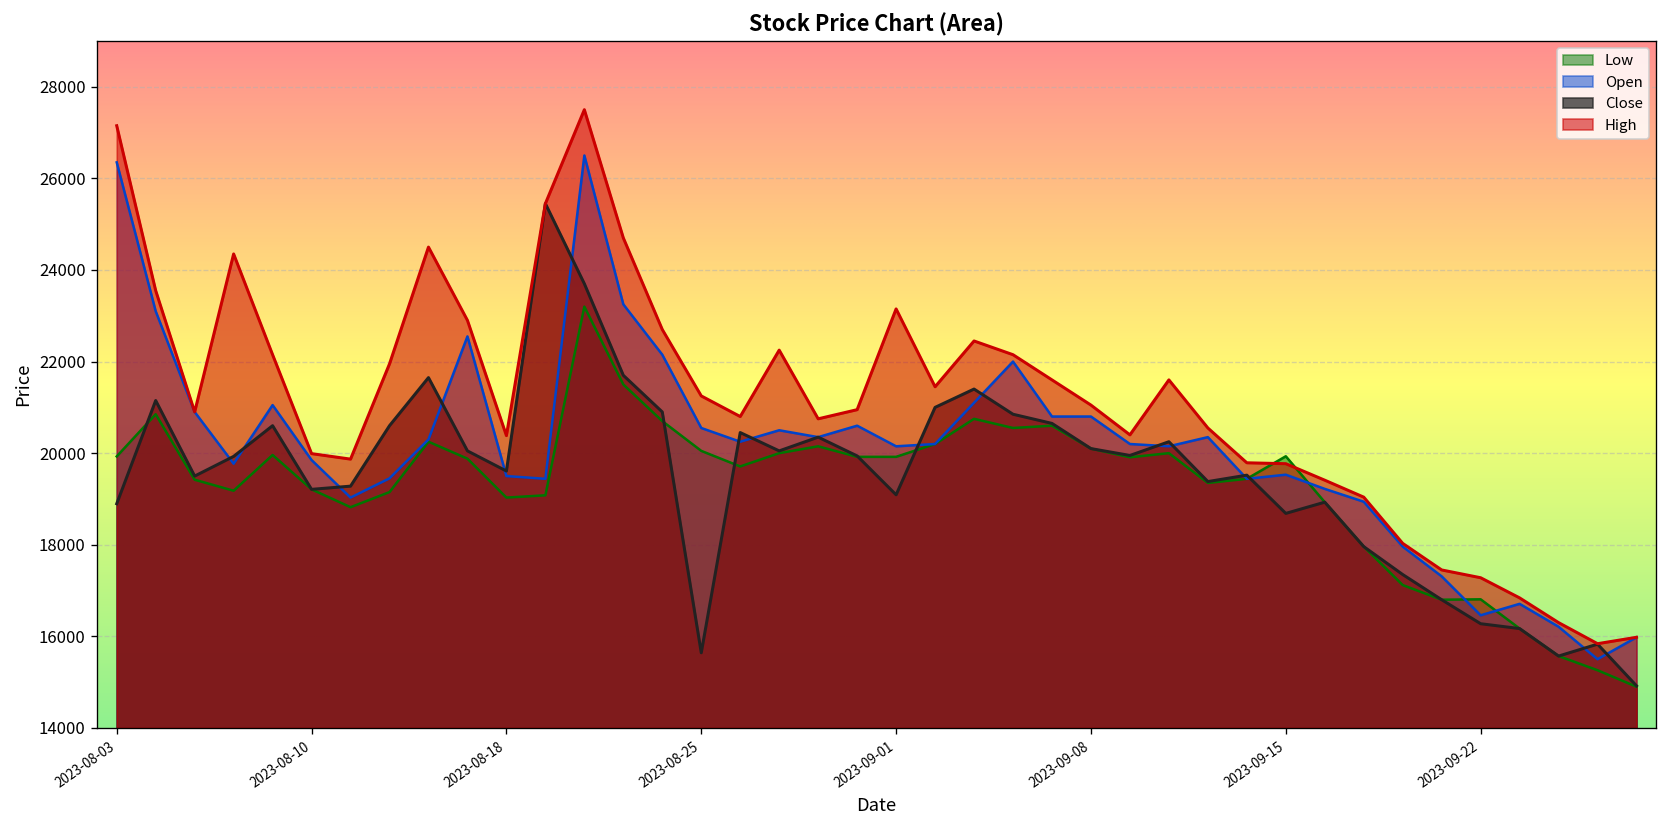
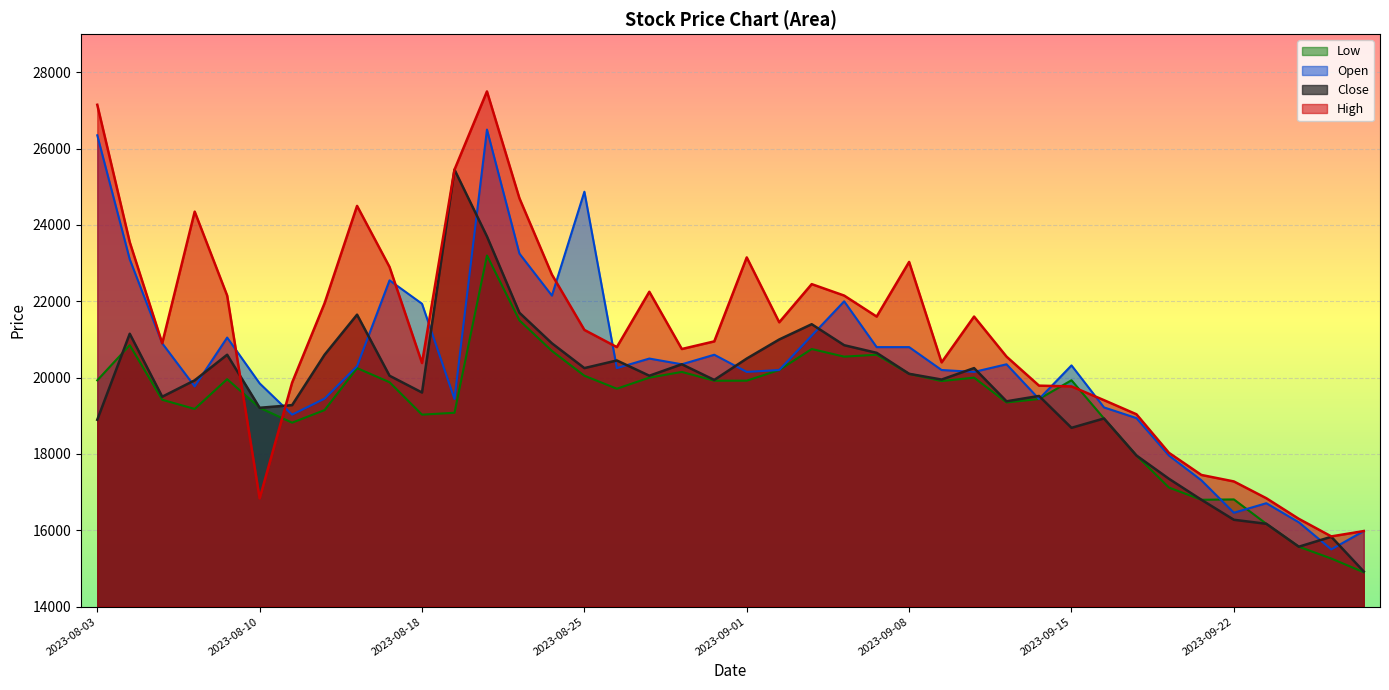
  {
    "Low": {
      "2023-08-03": 19900,
      "2023-08-18": 19000,
      "2023-08-25": 20100,
      "2023-09-01": 19900,
      "2023-09-15": 19900,
      "2023-09-22": 16800
    },
    "Open": {
      "2023-08-03": 26400,
      "2023-08-10": 19900,
-     "2023-08-18": 19500,
-     "2023-08-25": 20600,
+     "2023-08-18": 21900,
+     "2023-08-25": 24900,
      "2023-09-01": 20200,
      "2023-09-08": 20800,
-     "2023-09-15": 19500,
+     "2023-09-15": 20300,
      "2023-09-22": 16500
    },
    "Close": {
      "2023-08-03": 18900,
      "2023-08-18": 19600,
-     "2023-08-25": 15600,
-     "2023-09-01": 19100,
+     "2023-08-25": 20300,
+     "2023-09-01": 20500,
      "2023-09-15": 18700,
      "2023-09-22": 16300
    },
    "High": {
      "2023-08-03": 27200,
-     "2023-08-10": 20000,
+     "2023-08-10": 16800,
      "2023-08-18": 20400,
      "2023-08-25": 21300,
      "2023-09-01": 23200,
-     "2023-09-08": 21100,
+     "2023-09-08": 23000,
      "2023-09-15": 19800,
      "2023-09-22": 17300
    }
  }
